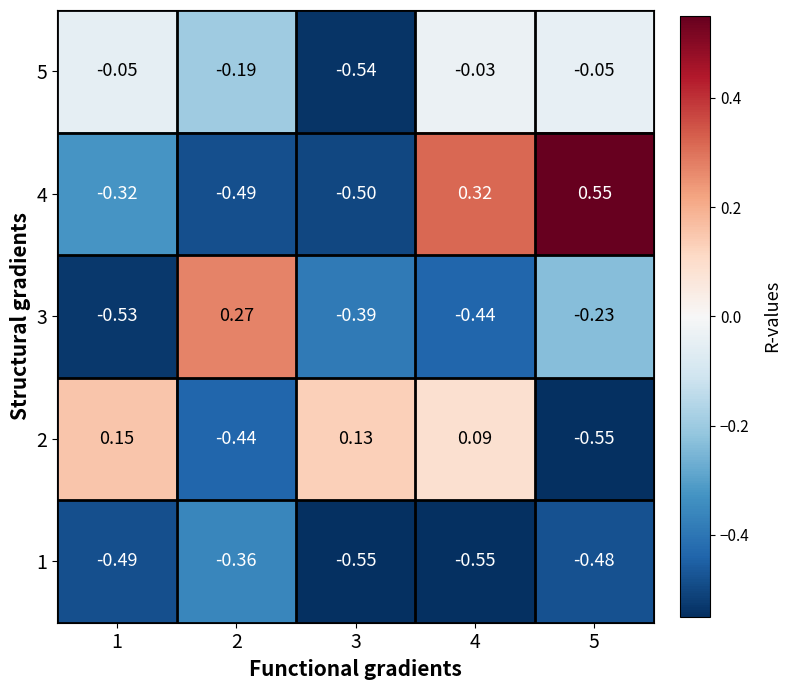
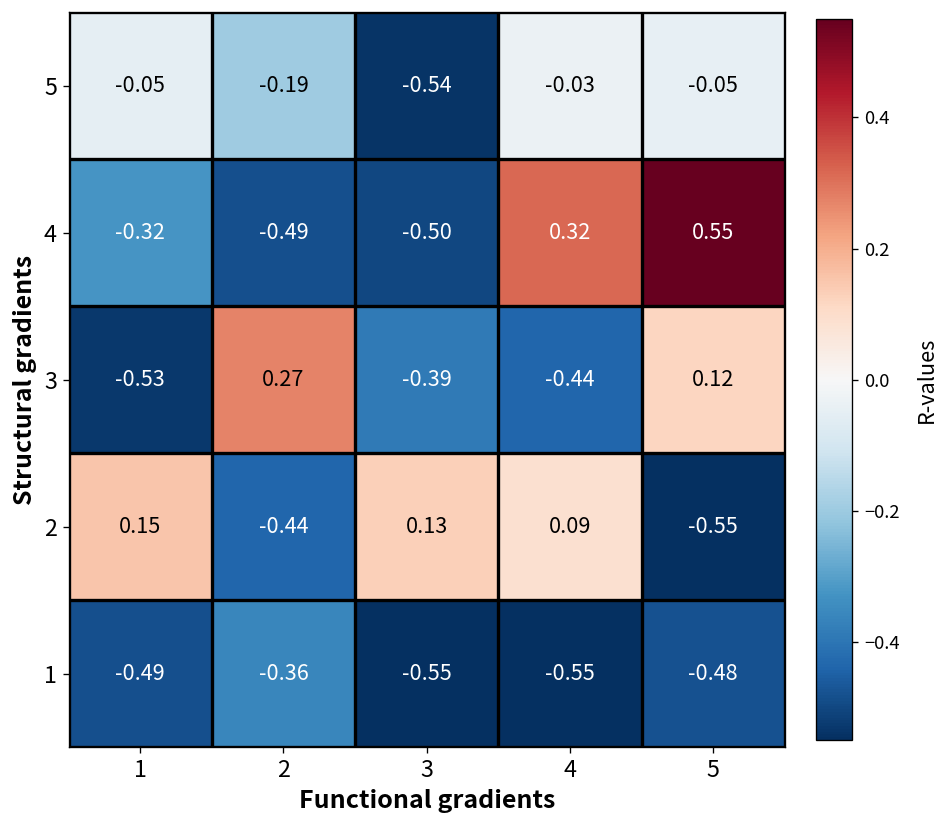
  {
    "5": {
      "1": -0.05,
      "2": -0.19,
      "3": -0.54,
      "4": -0.03,
      "5": -0.05
    },
    "4": {
      "1": -0.32,
      "2": -0.49,
      "3": -0.50,
      "4": 0.32,
      "5": 0.55
    },
    "3": {
      "1": -0.53,
      "2": 0.27,
      "3": -0.39,
      "4": -0.44,
-     "5": -0.23
+     "5": 0.12
    },
    "2": {
      "1": 0.15,
      "2": -0.44,
      "3": 0.13,
      "4": 0.09,
      "5": -0.55
    },
    "1": {
      "1": -0.49,
      "2": -0.36,
      "3": -0.55,
      "4": -0.55,
      "5": -0.48
    }
  }
